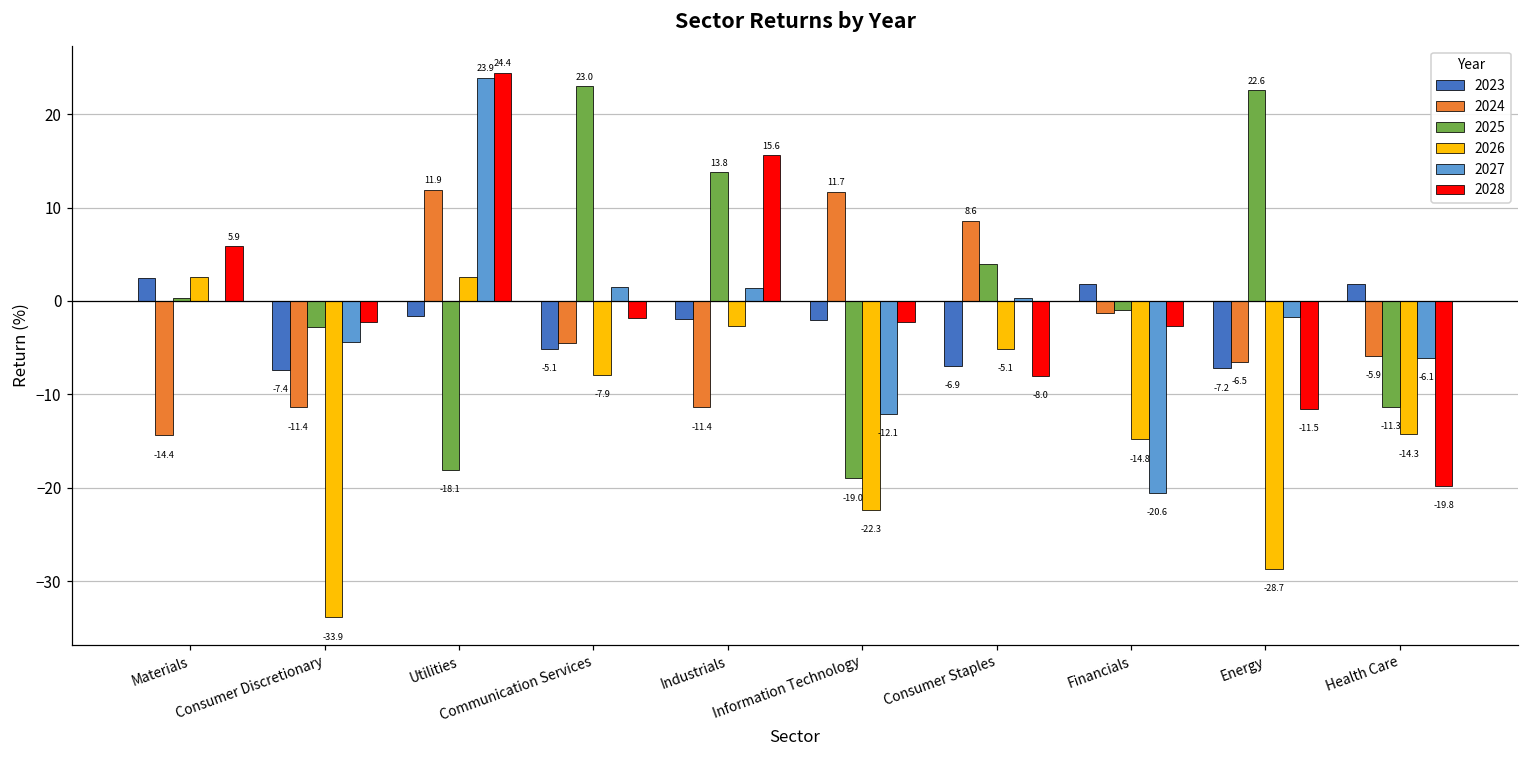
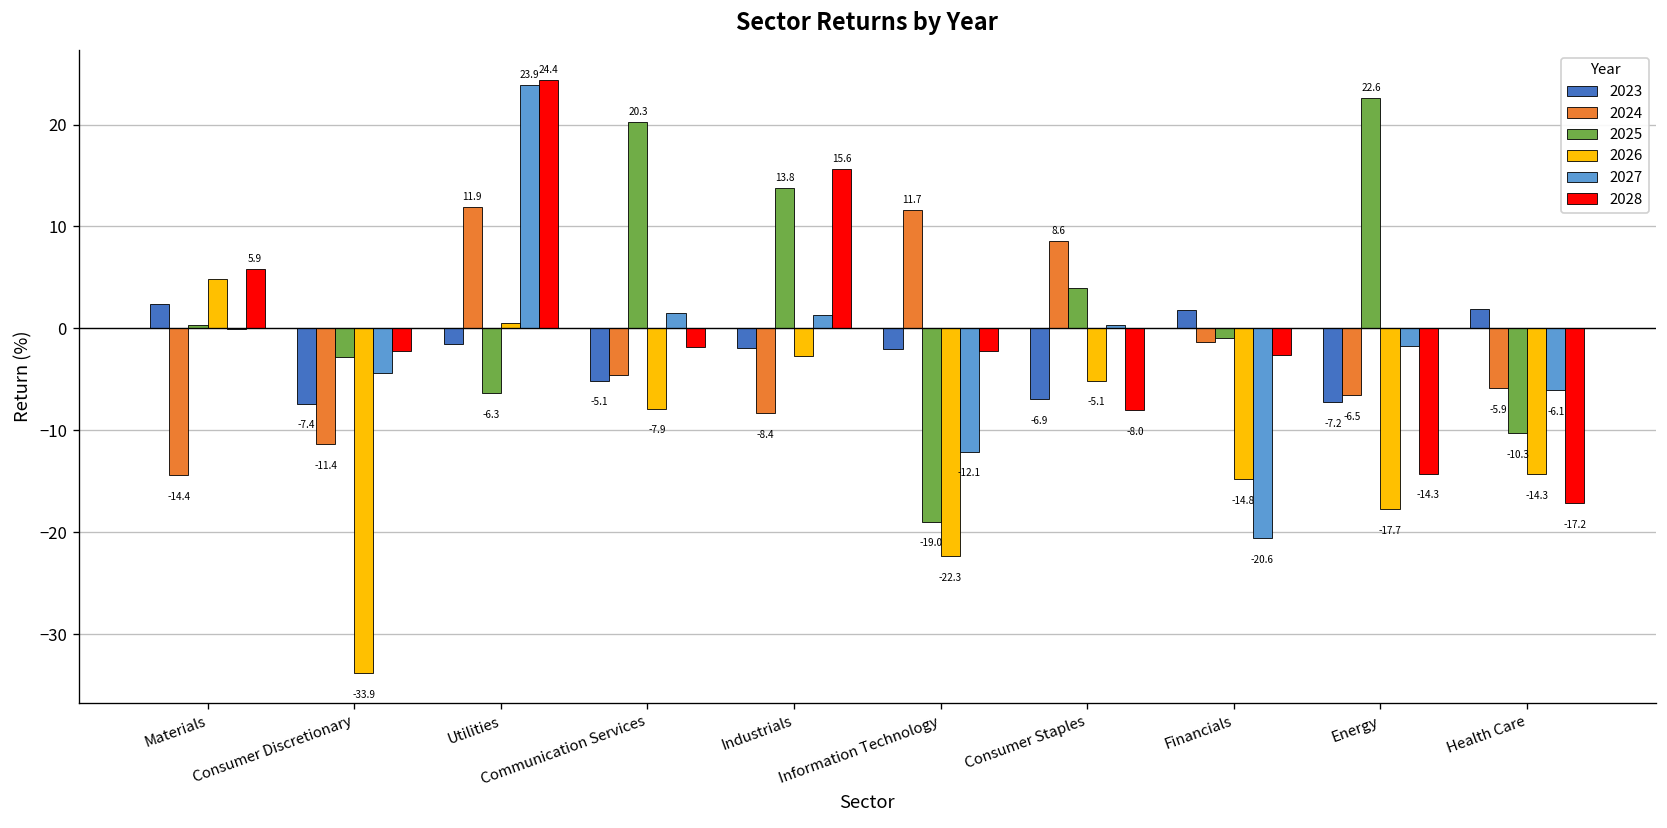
  {
    "2024": {
      "Materials": -14.4,
      "Consumer Discretionary": -11.4,
      "Utilities": 11.9,
-     "Industrials": -11.4,
+     "Industrials": -8.4,
      "Information Technology": 11.7,
      "Consumer Staples": 8.6,
      "Energy": -6.5,
      "Health Care": -5.9
    },
    "2025": {
-     "Utilities": -18.1,
-     "Communication Services": 23.0,
+     "Utilities": -6.3,
+     "Communication Services": 20.3,
      "Industrials": 13.8,
      "Information Technology": -19.0,
      "Energy": 22.6,
-     "Health Care": -11.3
+     "Health Care": -10.3
    },
    "2026": {
-     "Materials": 3,
+     "Materials": 5,
      "Consumer Discretionary": -33.9,
-     "Utilities": 3,
+     "Utilities": 1,
      "Communication Services": -7.9,
      "Information Technology": -22.3,
      "Consumer Staples": -5.1,
      "Financials": -14.8,
-     "Energy": -28.7,
+     "Energy": -17.7,
      "Health Care": -14.3
    },
    "2028": {
      "Materials": 5.9,
      "Utilities": 24.4,
      "Industrials": 15.6,
      "Consumer Staples": -8.0,
-     "Energy": -11.5,
-     "Health Care": -19.8
+     "Energy": -14.3,
+     "Health Care": -17.2
    }
  }
